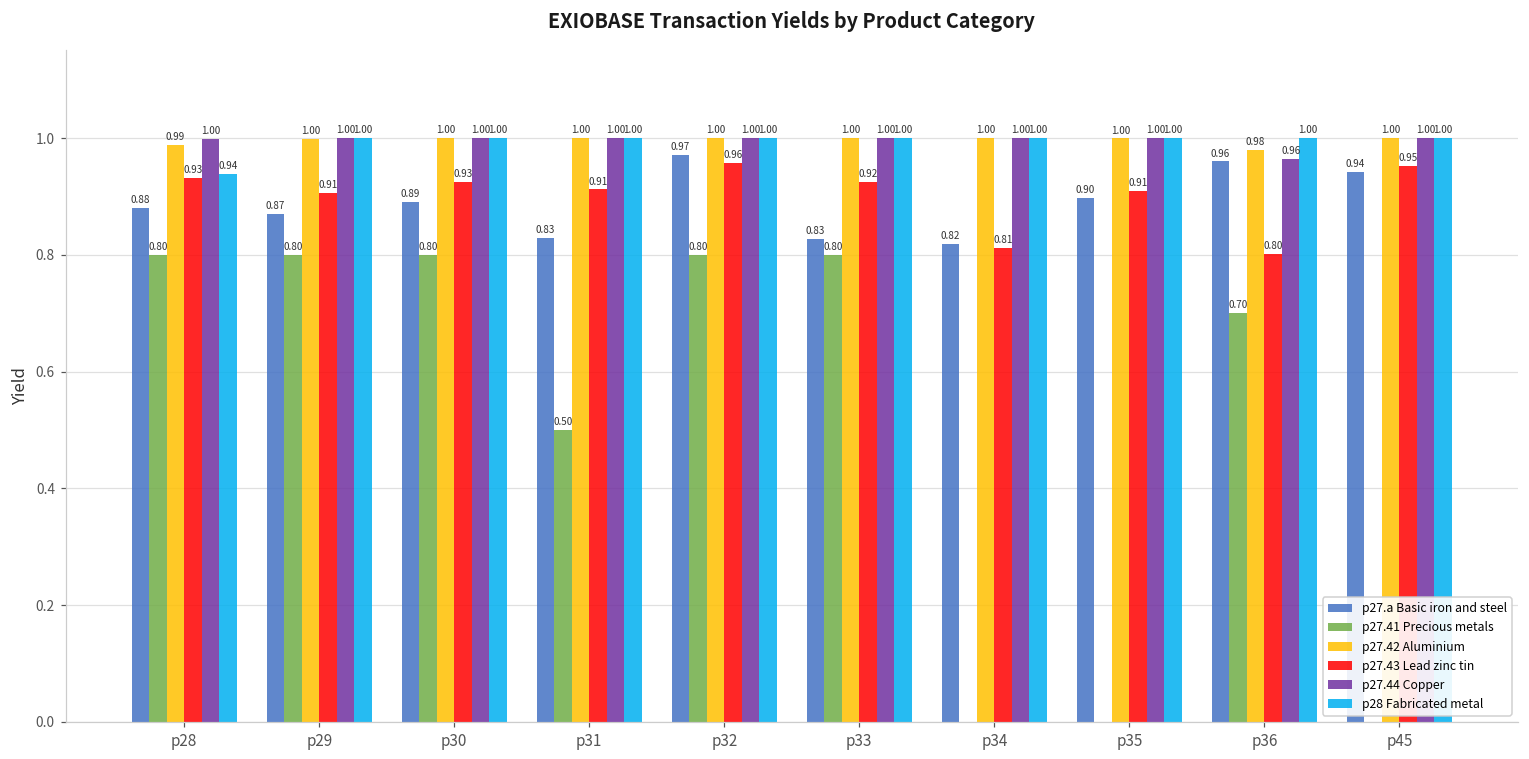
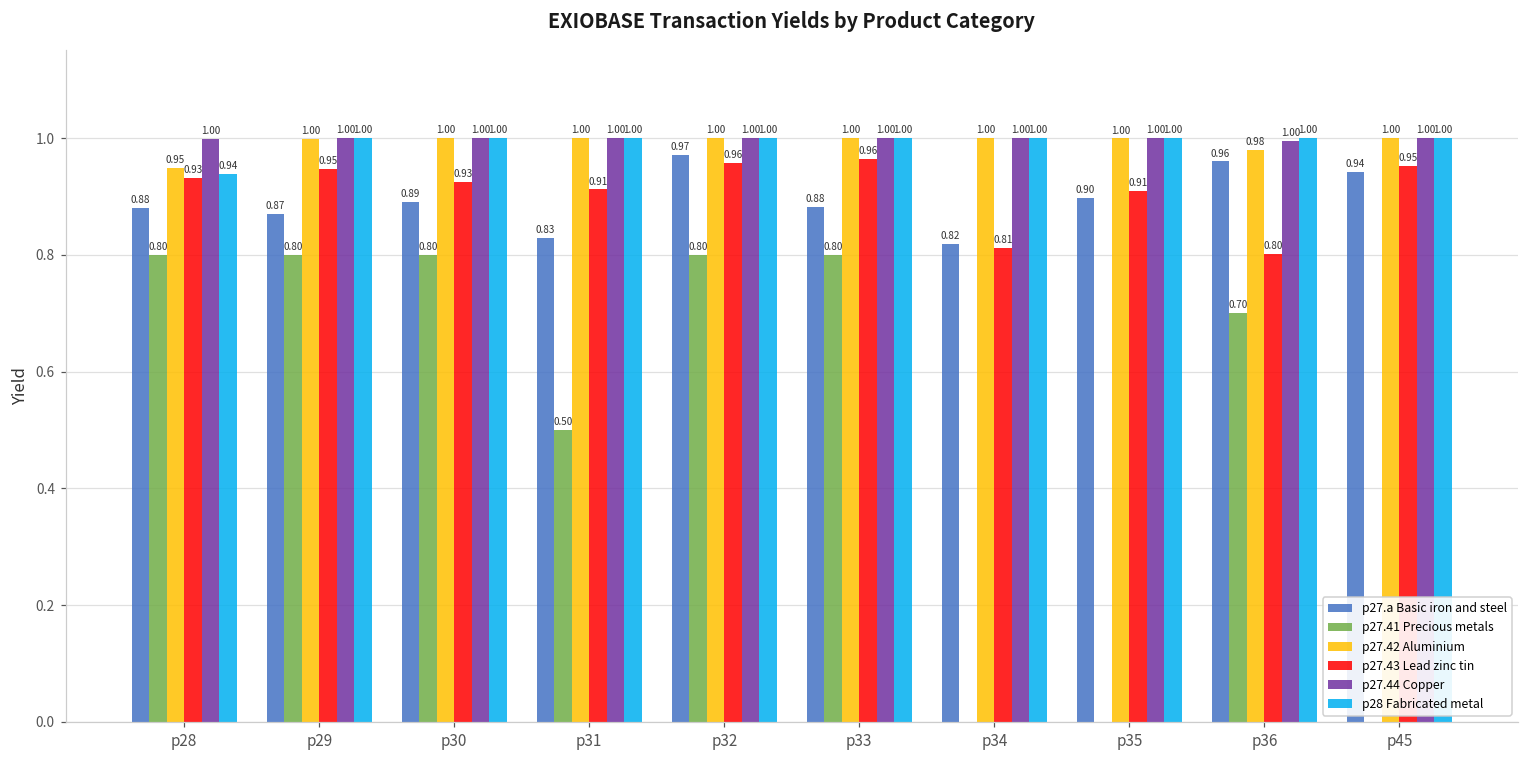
  {
    "p27.a Basic iron and steel": {
      "p28": 0.88,
      "p29": 0.87,
      "p30": 0.89,
      "p31": 0.83,
      "p32": 0.97,
-     "p33": 0.83,
+     "p33": 0.88,
      "p34": 0.82,
      "p35": 0.90,
      "p36": 0.96,
      "p45": 0.94
    },
    "p27.41 Precious metals": {
      "p28": 0.80,
      "p29": 0.80,
      "p30": 0.80,
      "p31": 0.50,
      "p32": 0.80,
      "p33": 0.80,
      "p36": 0.70
    },
    "p27.42 Aluminium": {
-     "p28": 0.99,
+     "p28": 0.95,
      "p29": 1.00,
      "p30": 1.00,
      "p31": 1.00,
      "p32": 1.00,
      "p33": 1.00,
      "p34": 1.00,
      "p35": 1.00,
      "p36": 0.98,
      "p45": 1.00
    },
    "p27.43 Lead zinc tin": {
      "p28": 0.93,
-     "p29": 0.91,
+     "p29": 0.95,
      "p30": 0.93,
      "p31": 0.91,
      "p32": 0.96,
-     "p33": 0.92,
+     "p33": 0.96,
      "p34": 0.81,
      "p35": 0.91,
      "p36": 0.80,
      "p45": 0.95
    },
    "p27.44 Copper": {
      "p28": 1.00,
      "p29": 1.00,
      "p30": 1.00,
      "p31": 1.00,
      "p32": 1.00,
      "p33": 1.00,
      "p34": 1.00,
      "p35": 1.00,
-     "p36": 0.96,
+     "p36": 1.00,
      "p45": 1.00
    },
    "p28 Fabricated metal": {
      "p28": 0.94,
      "p29": 1.00,
      "p30": 1.00,
      "p31": 1.00,
      "p32": 1.00,
      "p33": 1.00,
      "p34": 1.00,
      "p35": 1.00,
      "p36": 1.00,
      "p45": 1.00
    }
  }
